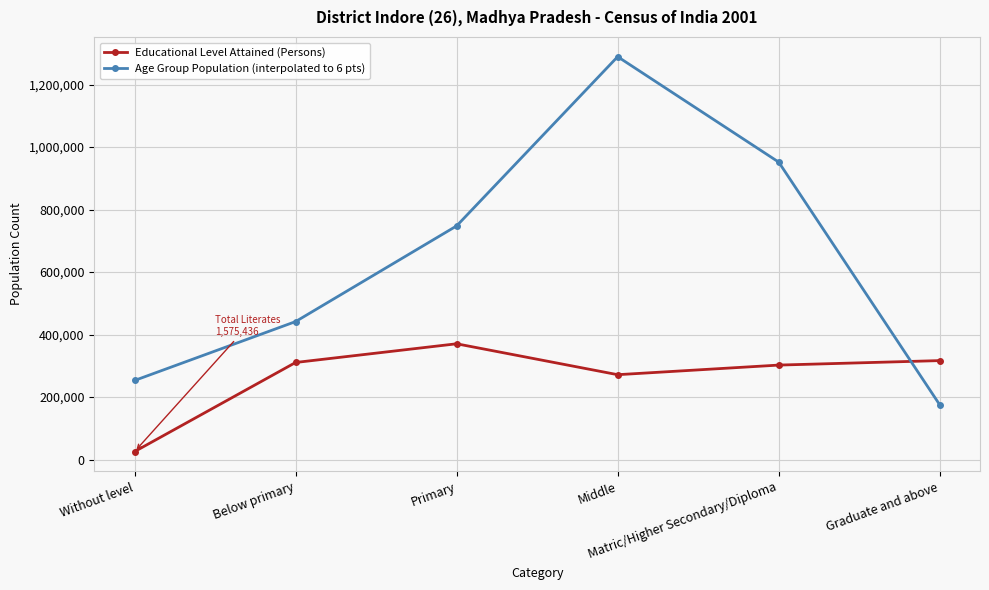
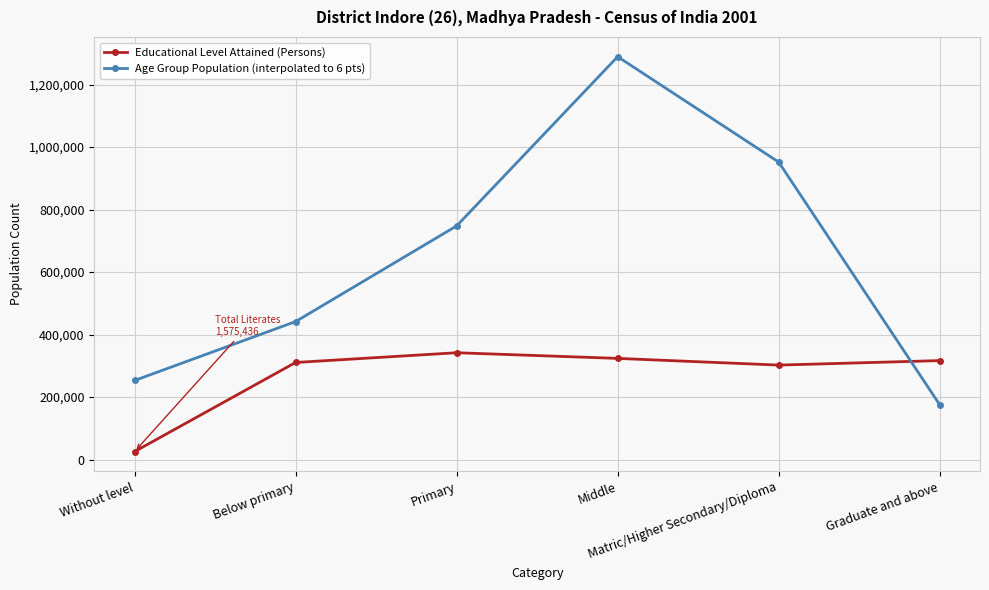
  {
    "Educational Level Attained (Persons)": {
      "Without level": "30,000",
      "Below primary": "310,000",
-     "Primary": "370,000",
-     "Middle": "270,000",
+     "Primary": "340,000",
+     "Middle": "320,000",
      "Matric/Higher Secondary/Diploma": "300,000",
      "Graduate and above": "320,000"
    },
    "Age Group Population (interpolated to 6 pts)": {
      "Below primary": "440,000",
      "Primary": "750,000",
      "Middle": "1,290,000",
      "Matric/Higher Secondary/Diploma": "950,000",
      "Graduate and above": "180,000"
    }
  }
